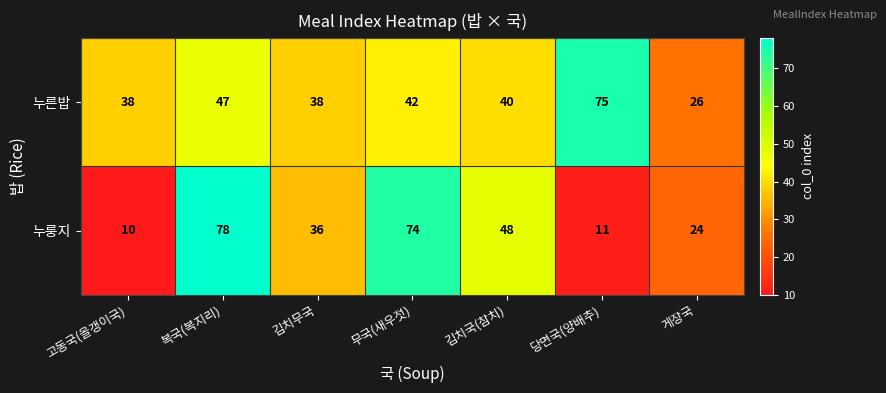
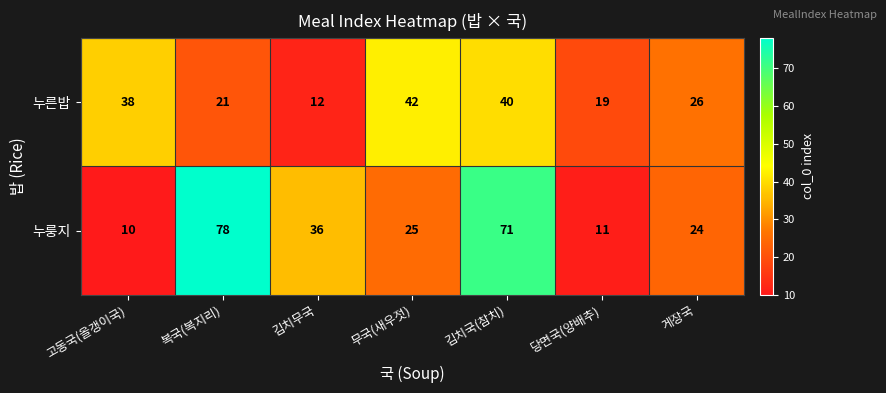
  {
    "누른밥": {
      "고동국(올갱이국)": 38,
-     "복국(복지리)": 47,
-     "김치무국": 38,
+     "복국(복지리)": 21,
+     "김치무국": 12,
      "무국(새우젓)": 42,
      "김치국(참치)": 40,
-     "당면국(양배추)": 75,
+     "당면국(양배추)": 19,
      "게장국": 26
    },
    "누룽지": {
      "고동국(올갱이국)": 10,
      "복국(복지리)": 78,
      "김치무국": 36,
-     "무국(새우젓)": 74,
-     "김치국(참치)": 48,
+     "무국(새우젓)": 25,
+     "김치국(참치)": 71,
      "당면국(양배추)": 11,
      "게장국": 24
    }
  }
